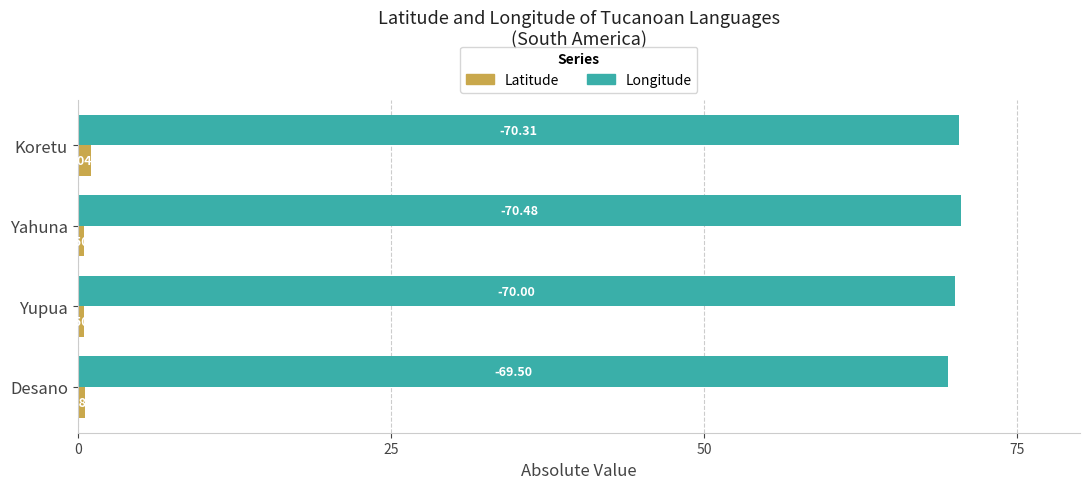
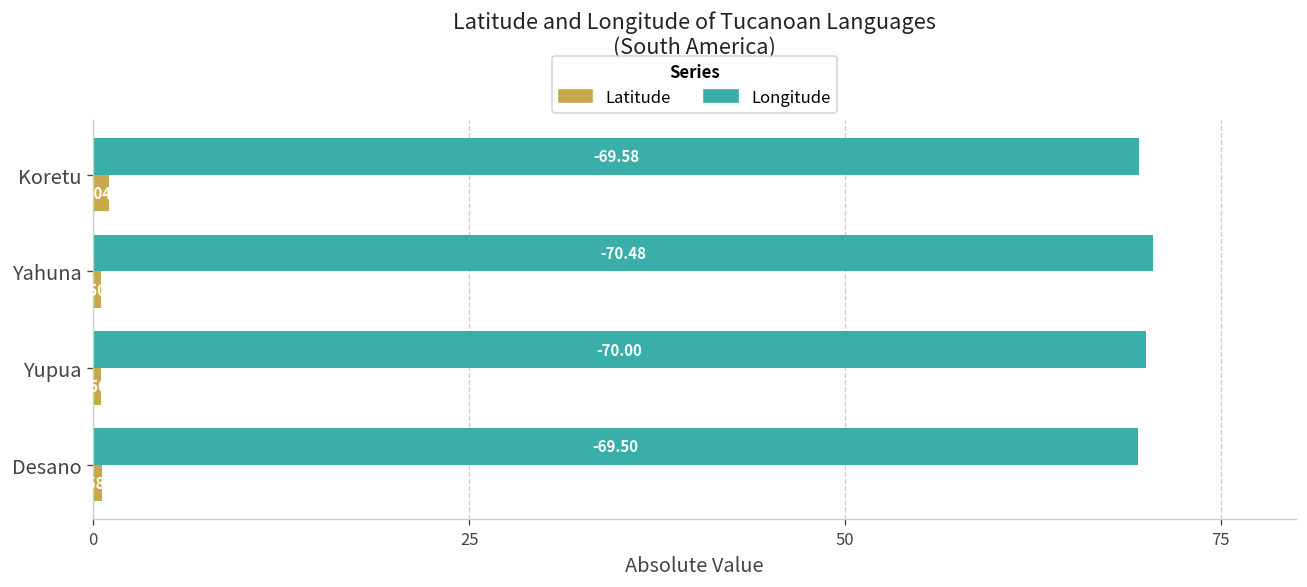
  {
    "Longitude": {
-     "Koretu": -70.31
+     "Koretu": -69.58
    },
    "Latitude": {
      "Koretu": 1.0,
      "Yahuna": 0.5,
      "Yupua": 0.5,
      "Desano": 0.6
    }
  }
